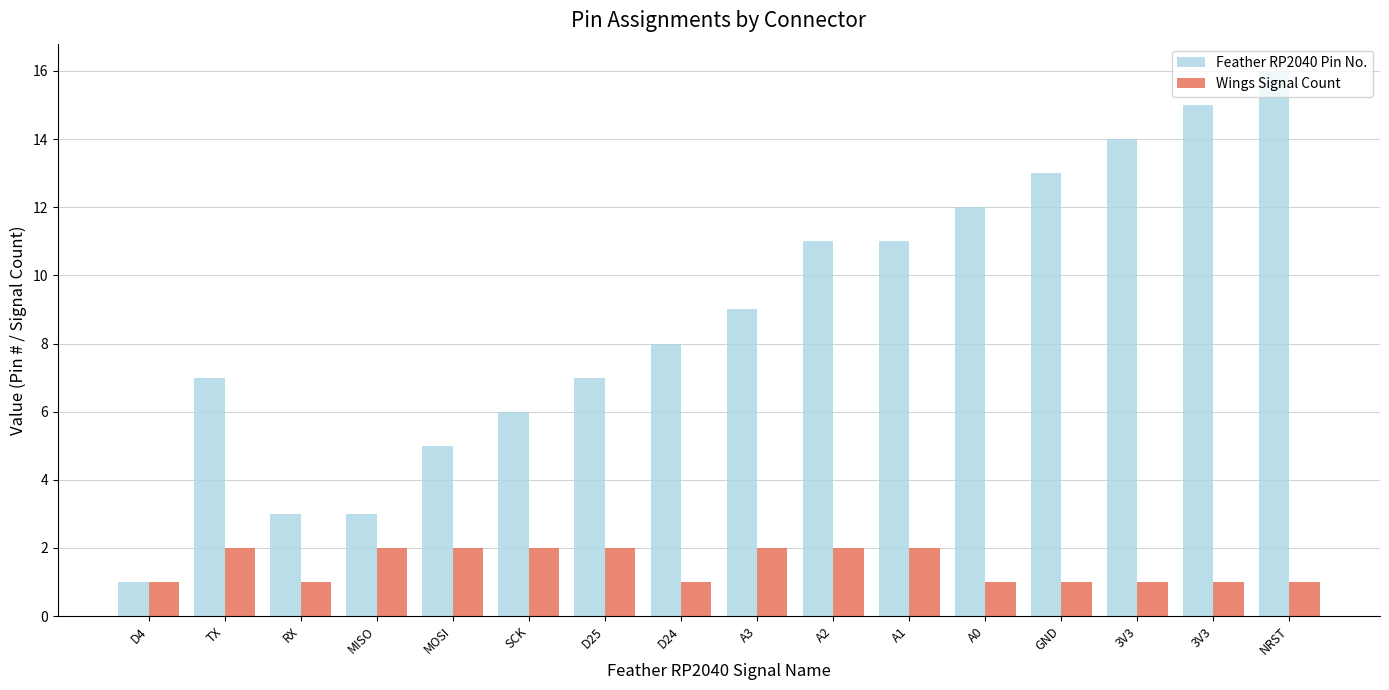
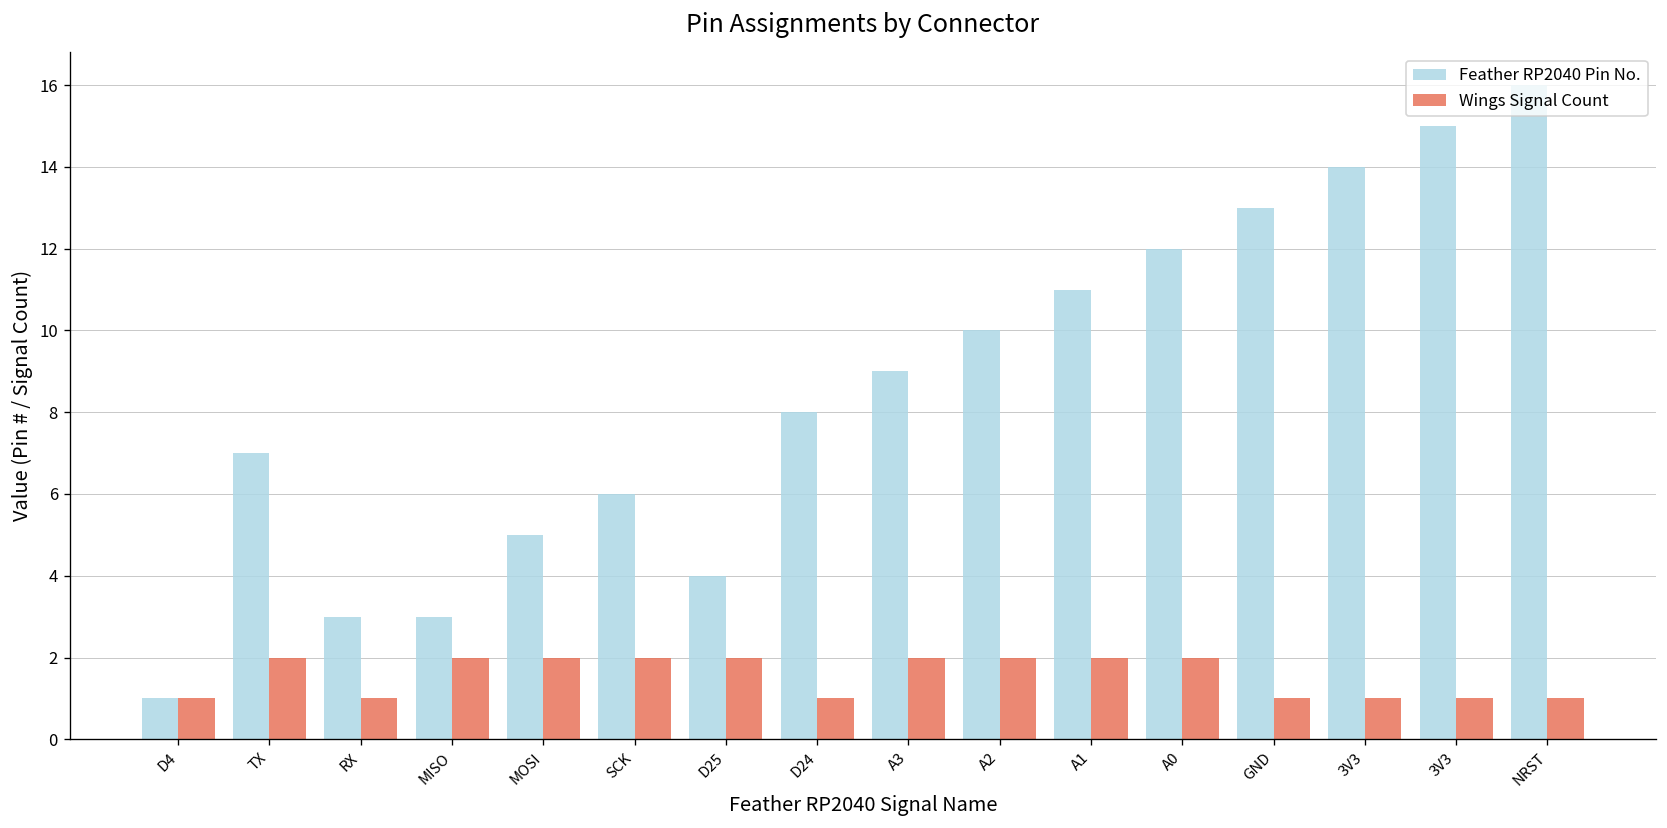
  {
    "Feather RP2040 Pin No.": {
      "D4": 1,
      "TX": 7,
      "RX": 3,
      "MISO": 3,
      "MOSI": 5,
      "SCK": 6,
-     "D25": 7,
+     "D25": 4,
      "D24": 8,
      "A3": 9,
-     "A2": 11,
+     "A2": 10,
      "A1": 11,
      "A0": 12,
      "GND": 13
    },
    "Wings Signal Count": {
      "D4": 1,
      "TX": 2,
      "RX": 1,
      "MISO": 2,
      "MOSI": 2,
      "SCK": 2,
      "D25": 2,
      "D24": 1,
      "A3": 2,
      "A2": 2,
      "A1": 2,
-     "A0": 1,
+     "A0": 2,
      "GND": 1,
      "NRST": 1
    }
  }
